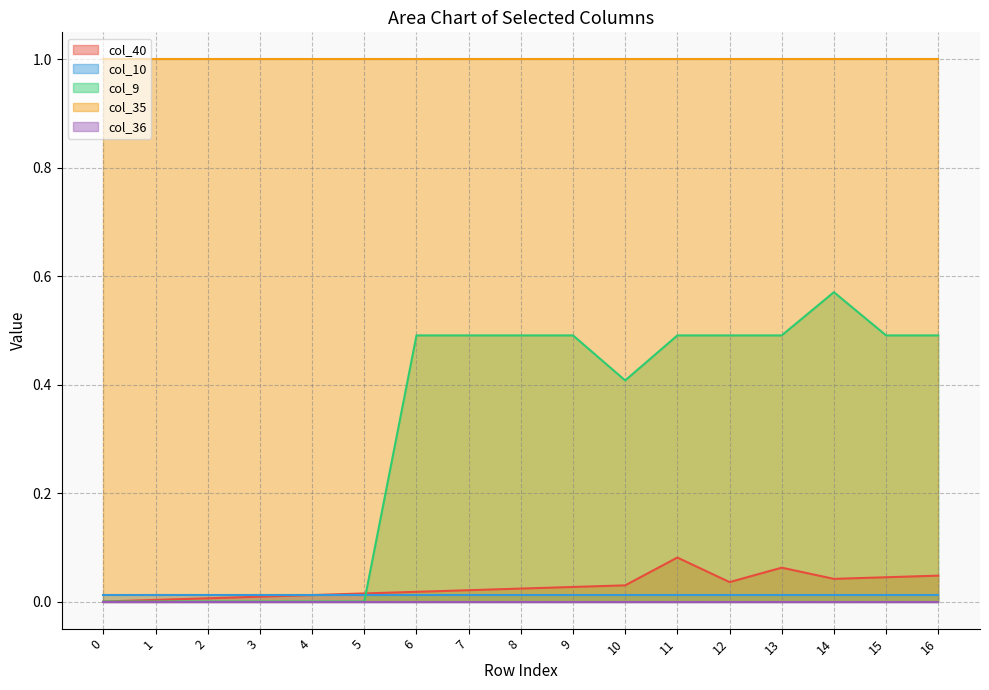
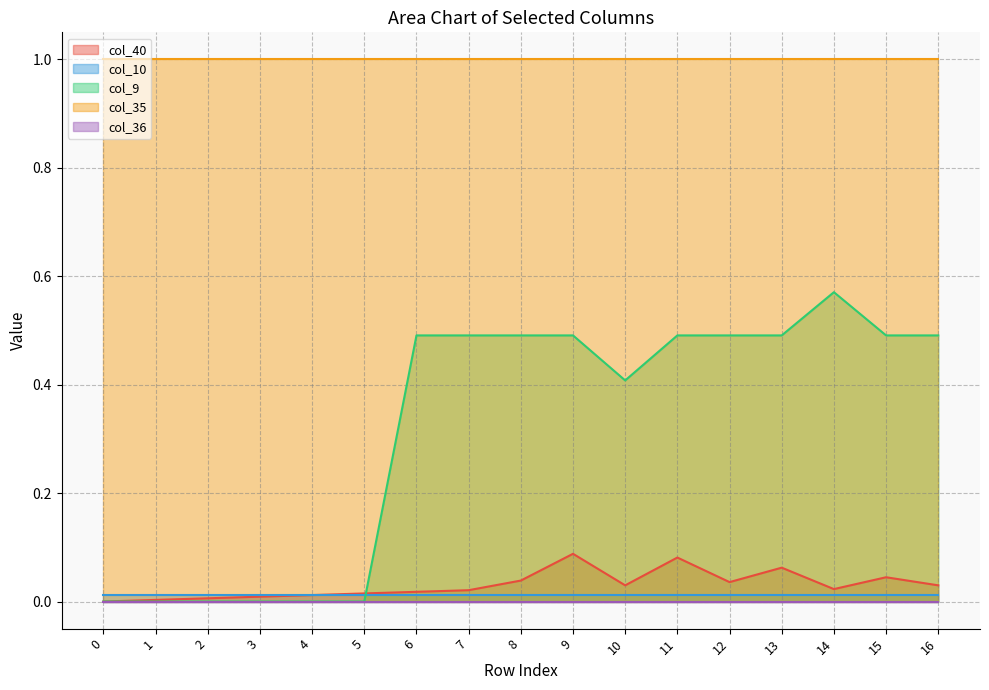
  {
    "col_40": {
      "2": 0.01,
      "6": 0.02,
      "7": 0.02,
-     "8": 0.02,
-     "9": 0.03,
+     "8": 0.04,
+     "9": 0.09,
      "10": 0.03,
      "11": 0.08,
      "12": 0.04,
      "13": 0.06,
-     "14": 0.04,
+     "14": 0.02,
      "15": 0.04,
-     "16": 0.05
+     "16": 0.03
    },
    "col_10": {
      "0": 0.01,
      "1": 0.01,
      "2": 0.01,
      "6": 0.01,
      "7": 0.01,
      "8": 0.01,
      "9": 0.01,
      "10": 0.01,
      "11": 0.01,
      "12": 0.01,
      "13": 0.01,
      "14": 0.01,
      "15": 0.01,
      "16": 0.01
    },
    "col_9": {
      "6": 0.49,
      "7": 0.49,
      "8": 0.49,
      "9": 0.49,
      "10": 0.41,
      "11": 0.49,
      "12": 0.49,
      "13": 0.49,
      "14": 0.57,
      "15": 0.49,
      "16": 0.49
    },
    "col_35": {
      "1": 1.00,
      "2": 1.00,
      "3": 1.00,
      "4": 1.00,
      "5": 1.00,
      "6": 1.00,
      "7": 1.00,
      "8": 1.00,
      "9": 1.00,
      "10": 1.00,
      "11": 1.00,
      "12": 1.00,
      "13": 1.00,
      "14": 1.00,
      "15": 1.00,
      "16": 1.00
    },
    "col_36": {
      "6": 0.00,
      "7": 0.00,
      "8": 0.00,
      "9": 0.00,
      "10": 0.00,
      "11": 0.00,
      "12": 0.00,
      "13": 0.00,
      "14": 0.00,
      "15": 0.00,
      "16": 0.00
    }
  }
